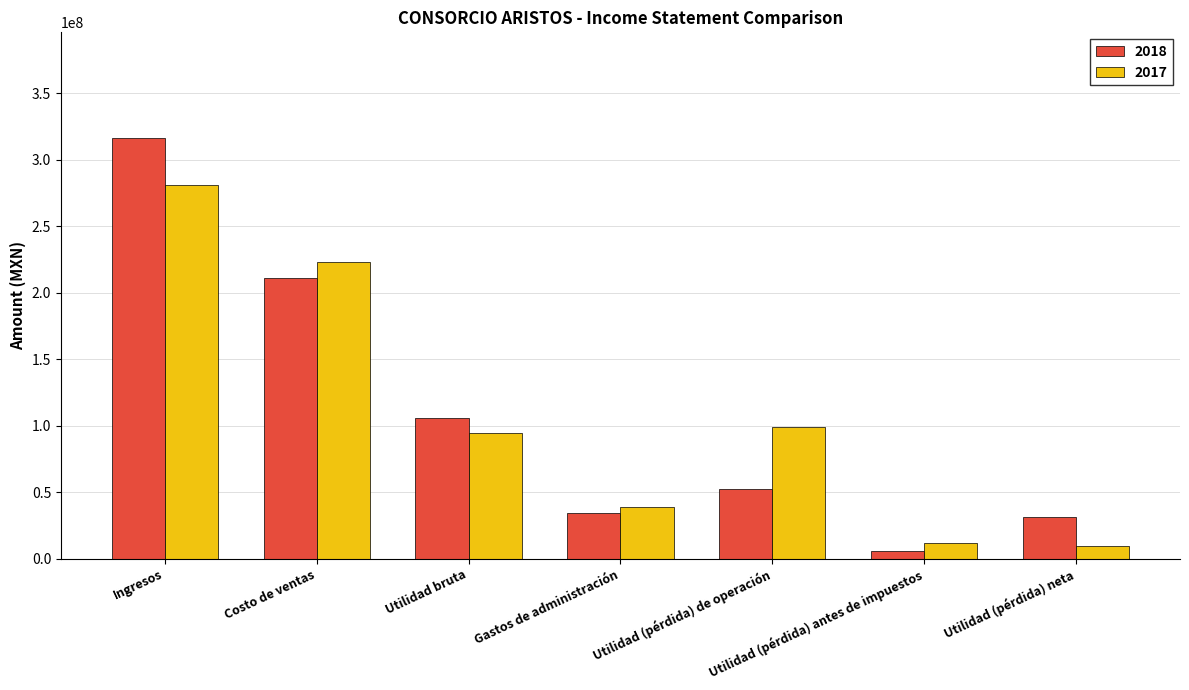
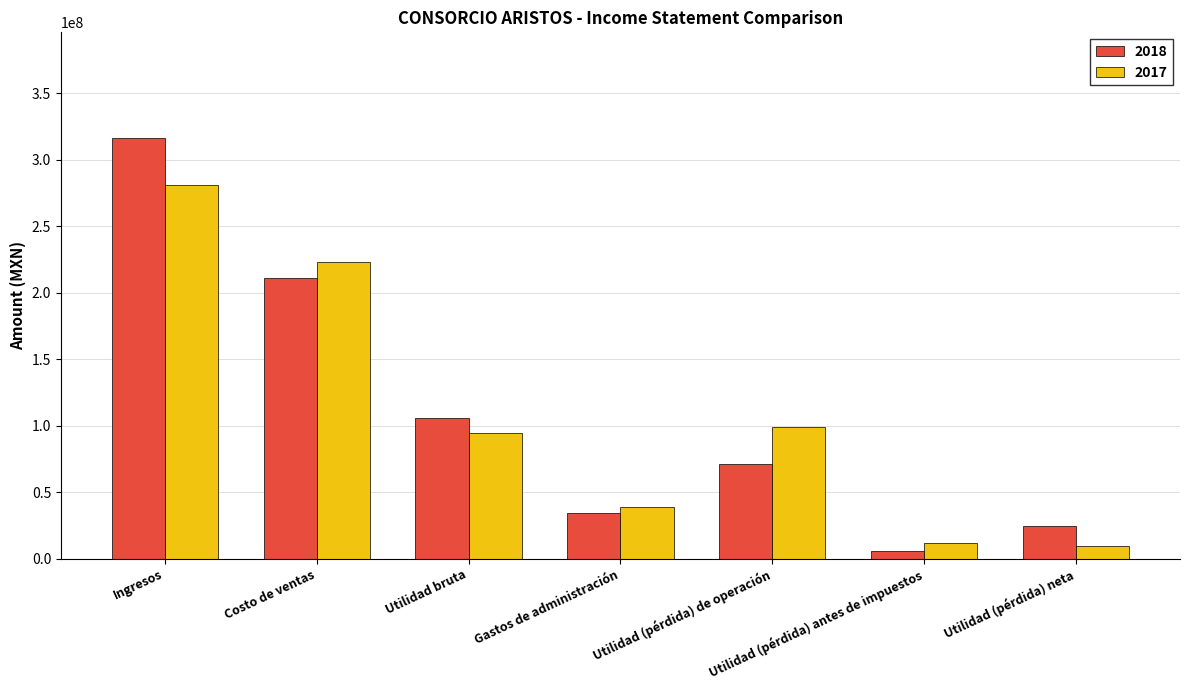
  {
    "2018": {
      "Ingresos": 317000000,
      "Costo de ventas": 211000000,
      "Utilidad bruta": 106000000,
      "Gastos de administración": 34000000,
-     "Utilidad (pérdida) de operación": 52000000,
+     "Utilidad (pérdida) de operación": 71000000,
      "Utilidad (pérdida) antes de impuestos": 6000000,
-     "Utilidad (pérdida) neta": 32000000
+     "Utilidad (pérdida) neta": 25000000
    },
    "2017": {
      "Ingresos": 281000000,
      "Costo de ventas": 223000000,
      "Utilidad bruta": 95000000,
      "Gastos de administración": 39000000,
      "Utilidad (pérdida) de operación": 99000000,
      "Utilidad (pérdida) antes de impuestos": 11000000,
      "Utilidad (pérdida) neta": 9000000
    }
  }
